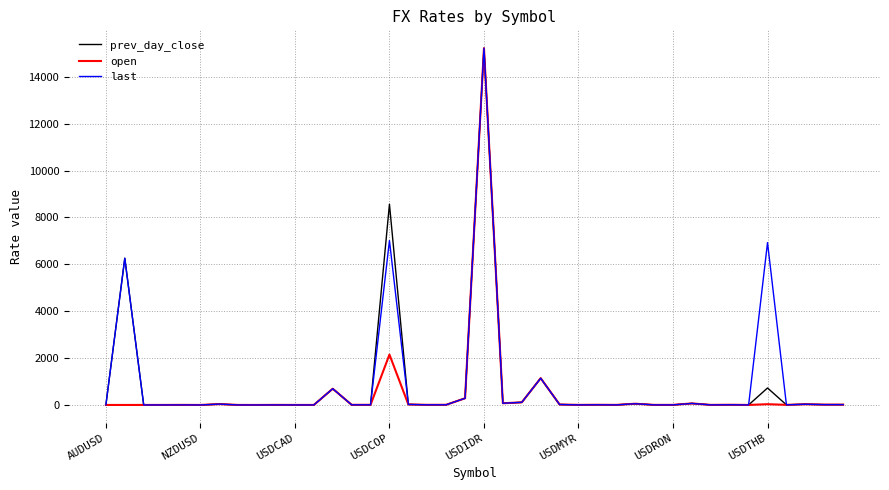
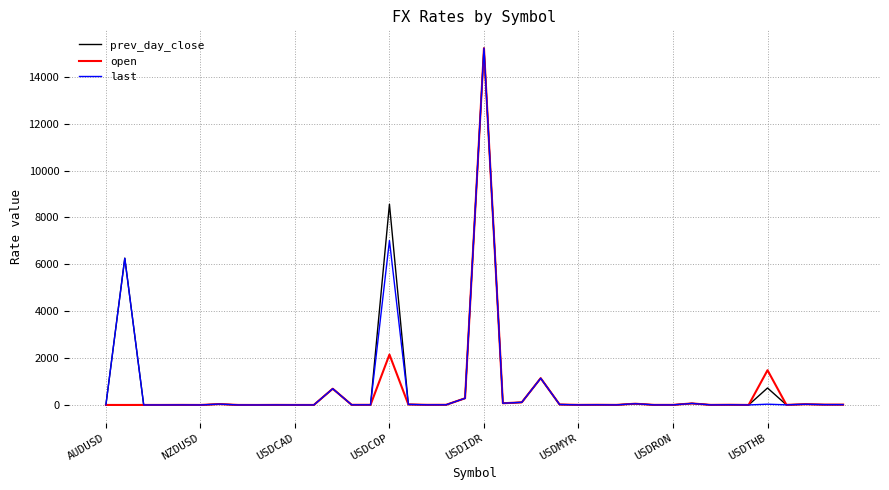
  {
    "prev_day_close": {
      "USDCOP": 8600,
      "USDTHB": 700
    },
    "open": {
      "USDCOP": 2200,
-     "USDTHB": 0
+     "USDTHB": 1500
    },
    "last": {
      "USDCOP": 7000,
-     "USDTHB": 6900
+     "USDTHB": 0
    }
  }
